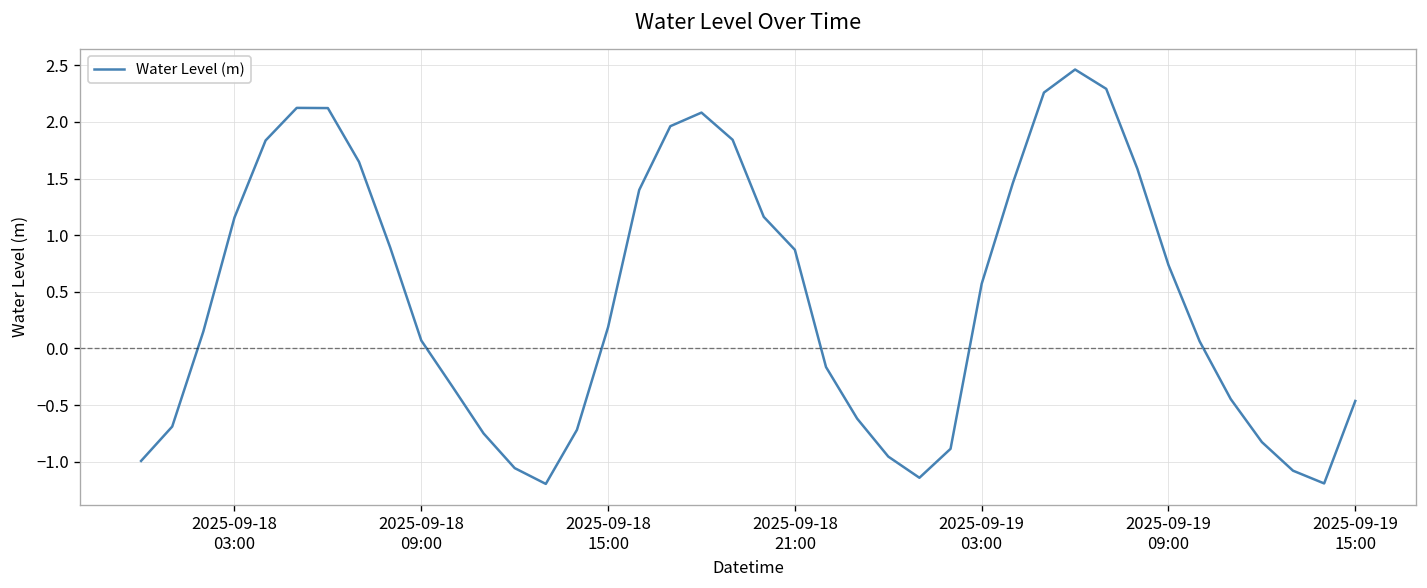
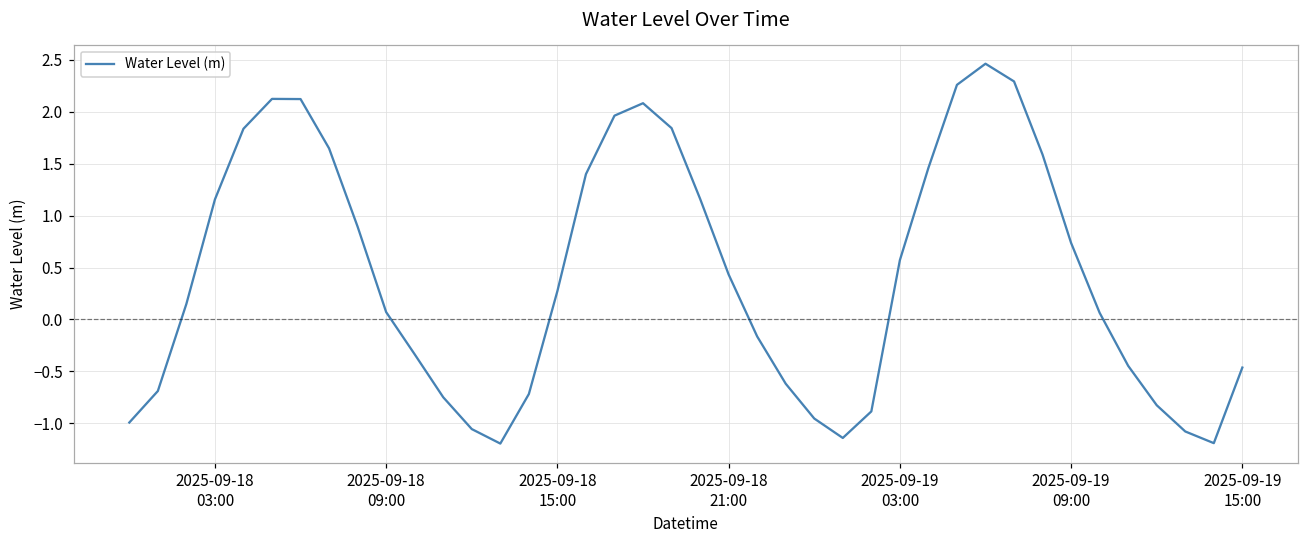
  {
    "2025-09-18 03:00": 1.2,
    "2025-09-18 09:00": 0.1,
-   "2025-09-18 15:00": 0.2,
-   "2025-09-18 21:00": 0.9,
+   "2025-09-18 15:00": 0.3,
+   "2025-09-18 21:00": 0.4,
    "2025-09-19 03:00": 0.6,
    "2025-09-19 09:00": 0.7,
    "2025-09-19 15:00": -0.5
  }
